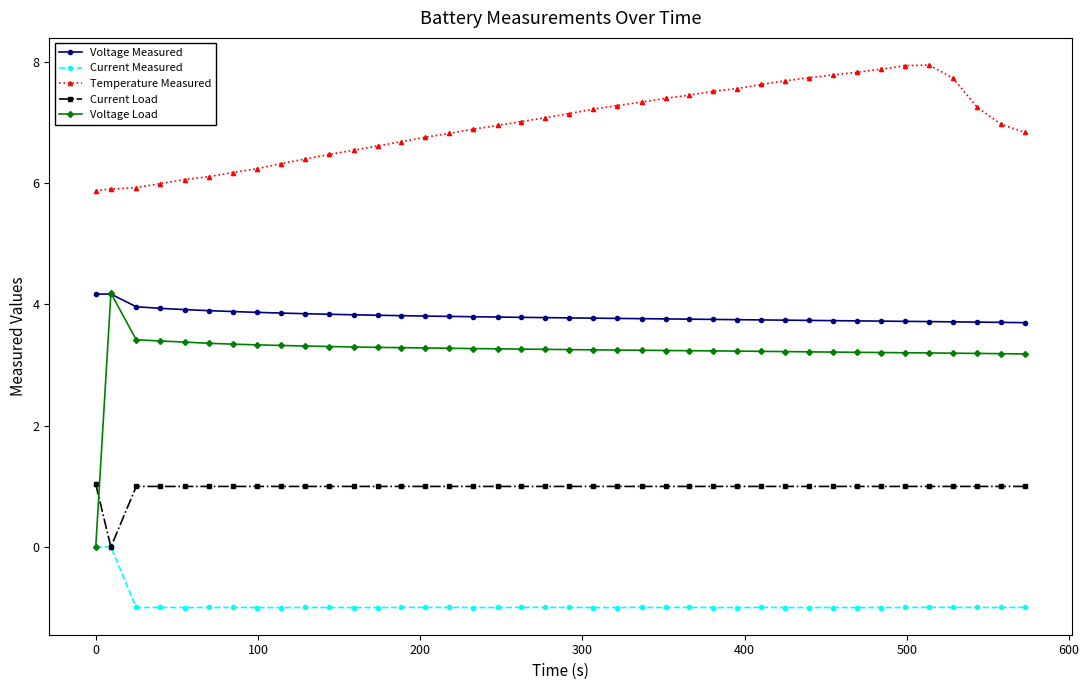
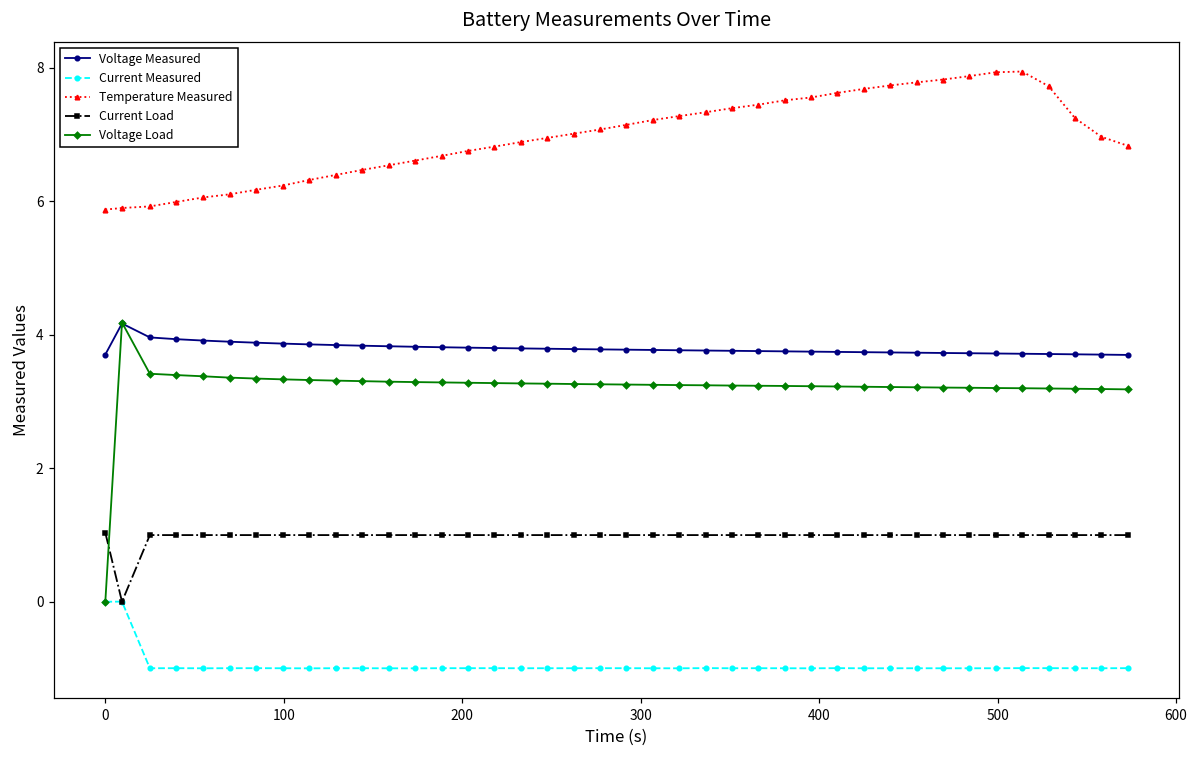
  {
    "Voltage Measured": {
-     "0": 4.2
+     "0": 3.7
    },
    "Temperature Measured": {
      "0": 5.9
    },
    "Current Load": {
      "0": 1.0
    }
  }
